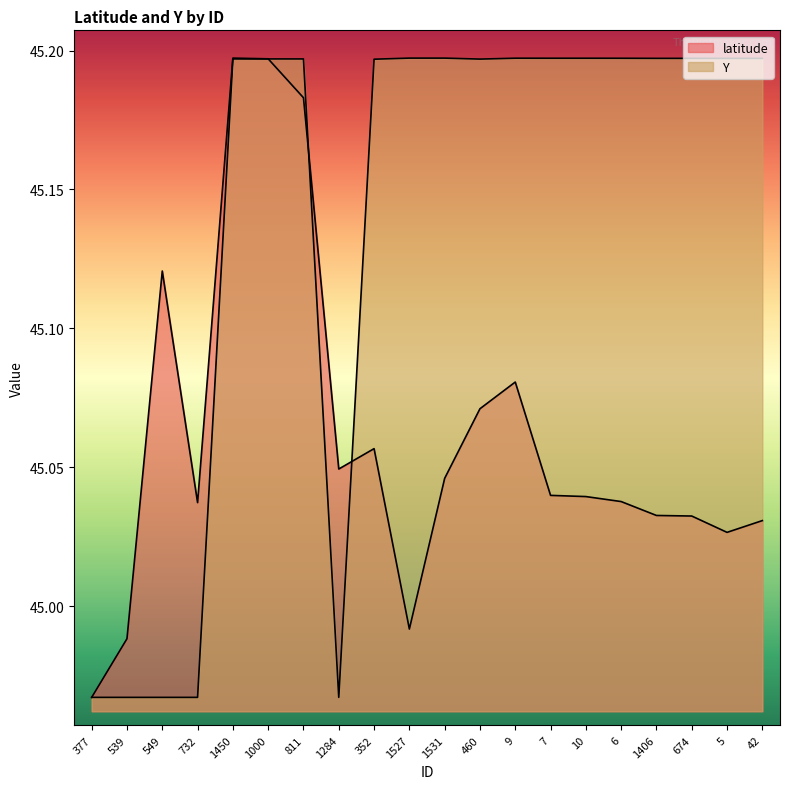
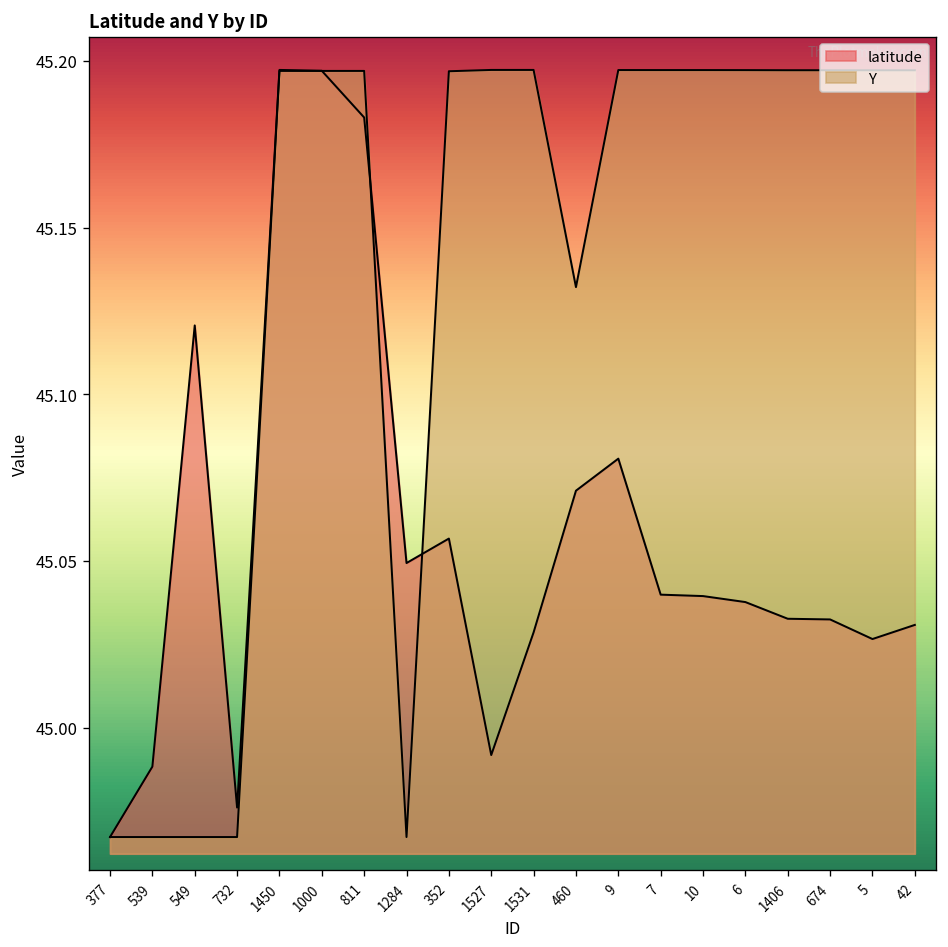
  {
    "latitude": {
      "539": 44.988,
      "549": 45.121,
-     "732": 45.037,
+     "732": 44.976,
      "811": 45.183,
      "1284": 45.049,
      "352": 45.057,
      "1527": 44.992,
-     "1531": 45.046,
+     "1531": 45.029,
      "460": 45.071,
      "9": 45.081,
      "7": 45.040,
      "10": 45.039,
      "6": 45.038,
      "1406": 45.033,
      "674": 45.032,
      "5": 45.027,
      "42": 45.031
    },
    "Y": {
      "539": 44.967,
      "549": 44.967,
      "732": 44.967,
      "811": 45.197,
      "1284": 44.967,
      "352": 45.197,
      "1527": 45.197,
      "1531": 45.197,
-     "460": 45.197,
+     "460": 45.132,
      "9": 45.197,
      "7": 45.197,
      "10": 45.197,
      "6": 45.197,
      "1406": 45.197
    }
  }
